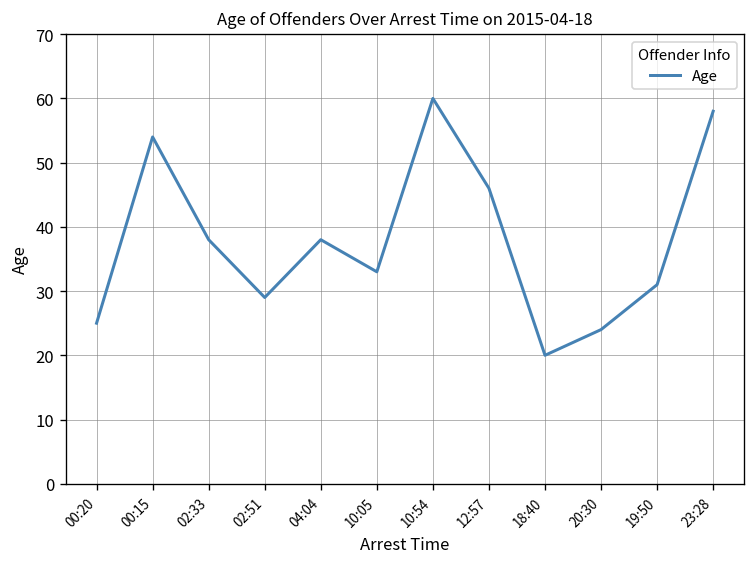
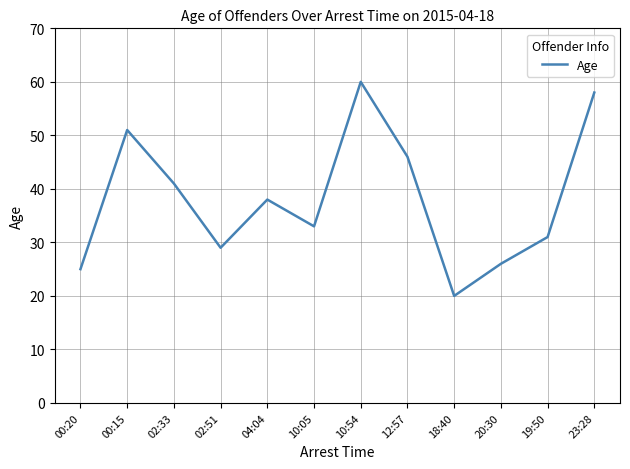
  {
    "00:20": 25,
-   "00:15": 54,
-   "02:33": 38,
+   "00:15": 51,
+   "02:33": 41,
    "02:51": 29,
    "04:04": 38,
    "10:05": 33,
    "10:54": 60,
    "12:57": 46,
    "18:40": 20,
-   "20:30": 24,
+   "20:30": 26,
    "19:50": 31,
    "23:28": 58
  }
